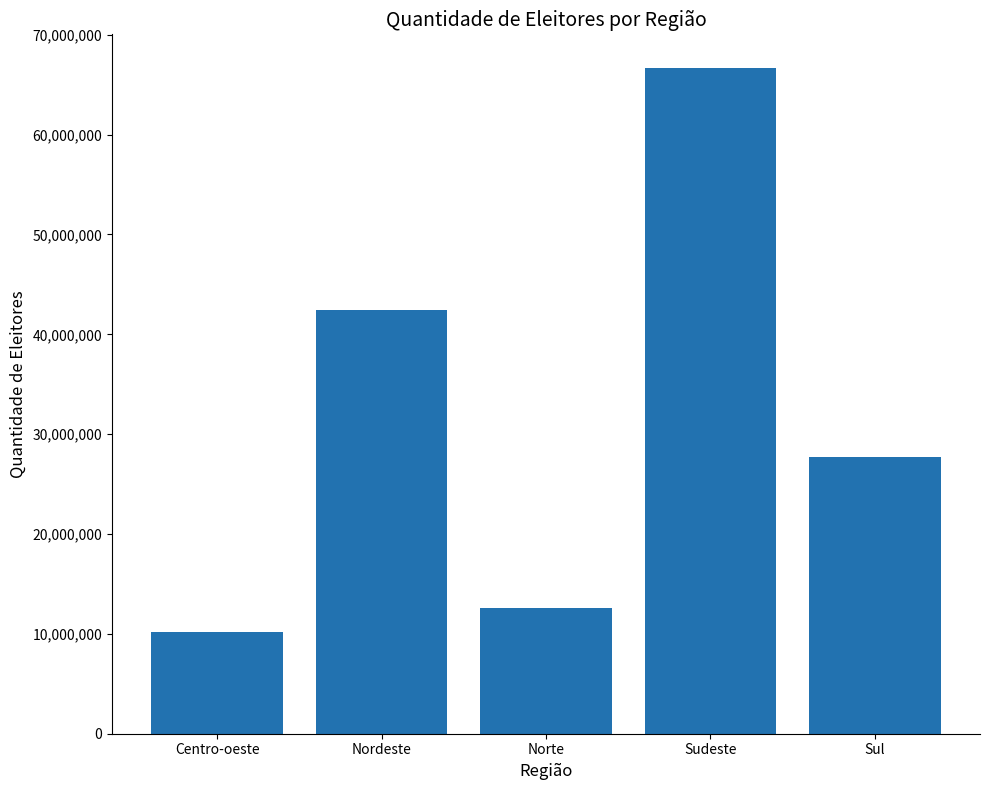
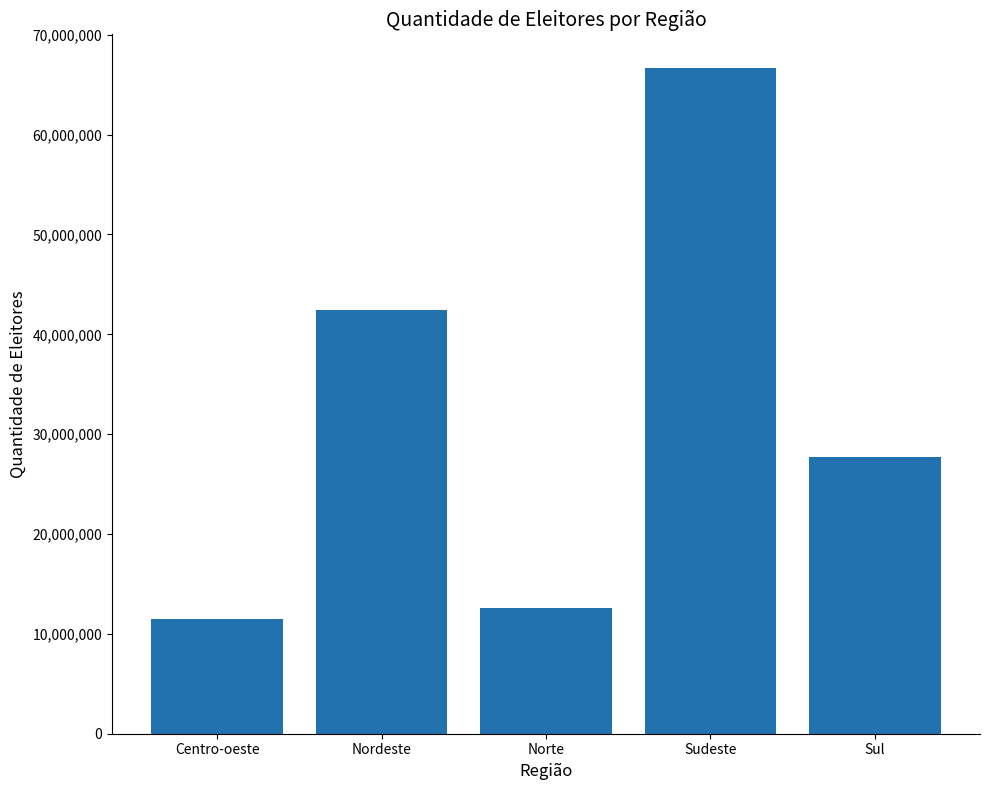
  {
-   "Centro-oeste": "10,000,000",
+   "Centro-oeste": "12,000,000",
    "Nordeste": "42,000,000",
    "Norte": "13,000,000",
    "Sudeste": "67,000,000",
    "Sul": "28,000,000"
  }
